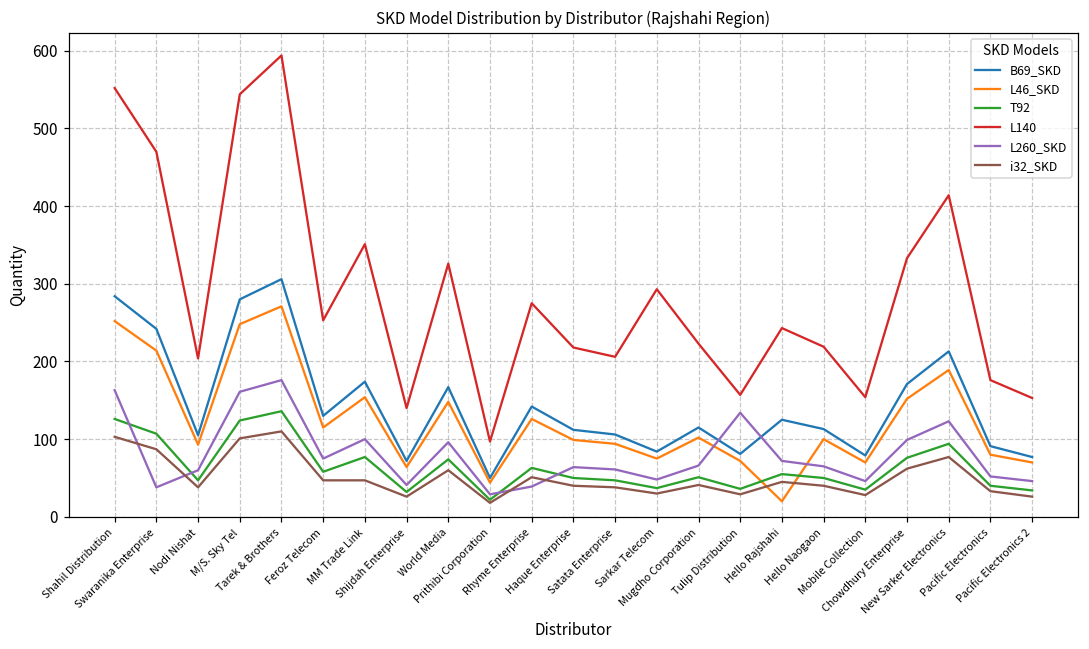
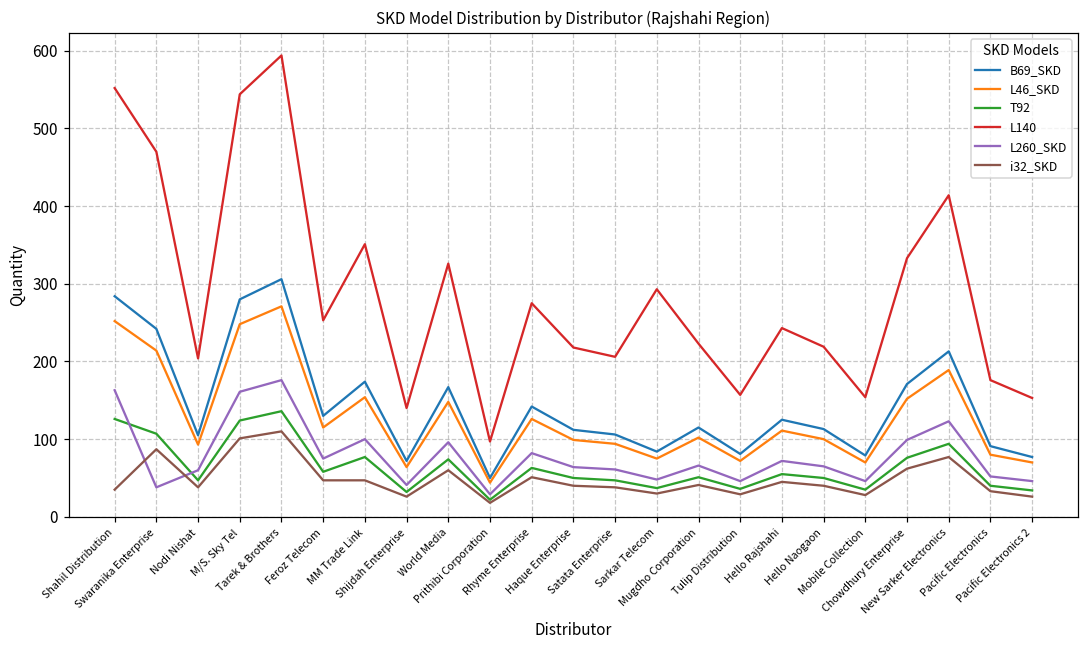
  {
    "B69_SKD": {
      "Shahil Distribution": 280,
      "Swaranika Enterprise": 240,
      "Nodi Nishat": 110,
      "M/S. Sky Tel": 280,
      "Tarek & Brothers": 310,
      "Feroz Telecom": 130,
      "MM Trade Link": 170,
      "Shijdah Enterprise": 70,
      "World Media": 170,
      "Prithibi Corporation": 50,
      "Rhyme Enterprise": 140,
      "Haque Enterprise": 110,
      "Satata Enterprise": 110,
      "Sarkar Telecom": 80,
      "Mugdho Corporation": 120,
      "Tulip Distribution": 80,
      "Hello Rajshahi": 130,
      "Hello Naogaon": 110,
      "Mobile Collection": 80,
      "Chowdhury Enterprise": 170,
      "New Sarker Electronics": 210,
      "Pacific Electronics": 90,
      "Pacific Electronics 2": 80
    },
    "L46_SKD": {
      "Shahil Distribution": 250,
      "Swaranika Enterprise": 210,
      "Nodi Nishat": 90,
      "M/S. Sky Tel": 250,
      "Tarek & Brothers": 270,
      "Feroz Telecom": 120,
      "MM Trade Link": 150,
      "Shijdah Enterprise": 60,
      "World Media": 150,
      "Prithibi Corporation": 40,
      "Rhyme Enterprise": 130,
      "Haque Enterprise": 100,
      "Satata Enterprise": 90,
      "Sarkar Telecom": 80,
      "Mugdho Corporation": 100,
      "Tulip Distribution": 70,
-     "Hello Rajshahi": 20,
+     "Hello Rajshahi": 110,
      "Hello Naogaon": 100,
      "Mobile Collection": 70,
      "Chowdhury Enterprise": 150,
      "New Sarker Electronics": 190,
      "Pacific Electronics": 80,
      "Pacific Electronics 2": 70
    },
    "T92": {
      "Shahil Distribution": 130,
      "Swaranika Enterprise": 110,
      "Nodi Nishat": 50,
      "M/S. Sky Tel": 120,
      "Tarek & Brothers": 140,
      "Feroz Telecom": 60,
      "MM Trade Link": 80,
      "Shijdah Enterprise": 30,
      "World Media": 70,
      "Prithibi Corporation": 20,
      "Rhyme Enterprise": 60,
      "Haque Enterprise": 50,
      "Satata Enterprise": 50,
      "Sarkar Telecom": 40,
      "Mugdho Corporation": 50,
      "Tulip Distribution": 40,
      "Hello Rajshahi": 60,
      "Hello Naogaon": 50,
      "Mobile Collection": 40,
      "Chowdhury Enterprise": 80,
      "New Sarker Electronics": 90,
      "Pacific Electronics": 40,
      "Pacific Electronics 2": 30
    },
    "L140": {
      "Shahil Distribution": 550,
      "Swaranika Enterprise": 470,
      "Nodi Nishat": 200,
      "M/S. Sky Tel": 540,
      "Tarek & Brothers": 590,
      "Feroz Telecom": 250,
      "MM Trade Link": 350,
      "Shijdah Enterprise": 140,
      "World Media": 330,
      "Prithibi Corporation": 100,
      "Rhyme Enterprise": 280,
      "Haque Enterprise": 220,
      "Satata Enterprise": 210,
      "Sarkar Telecom": 290,
      "Mugdho Corporation": 220,
      "Tulip Distribution": 160,
      "Hello Rajshahi": 240,
      "Hello Naogaon": 220,
      "Mobile Collection": 150,
      "Chowdhury Enterprise": 330,
      "New Sarker Electronics": 410,
      "Pacific Electronics": 180,
      "Pacific Electronics 2": 150
    },
    "L260_SKD": {
      "Shahil Distribution": 160,
      "Swaranika Enterprise": 40,
      "Nodi Nishat": 60,
      "M/S. Sky Tel": 160,
      "Tarek & Brothers": 180,
      "Feroz Telecom": 80,
      "MM Trade Link": 100,
      "Shijdah Enterprise": 40,
      "World Media": 100,
      "Prithibi Corporation": 30,
-     "Rhyme Enterprise": 40,
+     "Rhyme Enterprise": 80,
      "Haque Enterprise": 60,
      "Satata Enterprise": 60,
      "Sarkar Telecom": 50,
      "Mugdho Corporation": 70,
-     "Tulip Distribution": 130,
+     "Tulip Distribution": 50,
      "Hello Rajshahi": 70,
      "Hello Naogaon": 70,
      "Mobile Collection": 50,
      "Chowdhury Enterprise": 100,
      "New Sarker Electronics": 120,
      "Pacific Electronics": 50,
      "Pacific Electronics 2": 50
    },
    "i32_SKD": {
-     "Shahil Distribution": 100,
+     "Shahil Distribution": 40,
      "Swaranika Enterprise": 90,
      "Nodi Nishat": 40,
      "M/S. Sky Tel": 100,
      "Tarek & Brothers": 110,
      "Feroz Telecom": 50,
      "MM Trade Link": 50,
      "Shijdah Enterprise": 30,
      "World Media": 60,
      "Prithibi Corporation": 20,
      "Rhyme Enterprise": 50,
      "Haque Enterprise": 40,
      "Satata Enterprise": 40,
      "Sarkar Telecom": 30,
      "Mugdho Corporation": 40,
      "Tulip Distribution": 30,
      "Hello Rajshahi": 50,
      "Hello Naogaon": 40,
      "Mobile Collection": 30,
      "Chowdhury Enterprise": 60,
      "New Sarker Electronics": 80,
      "Pacific Electronics": 30,
      "Pacific Electronics 2": 30
    }
  }
